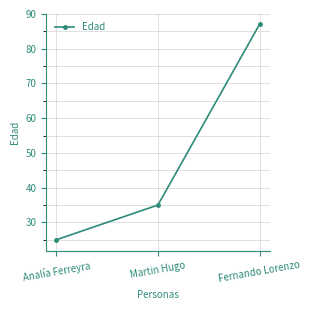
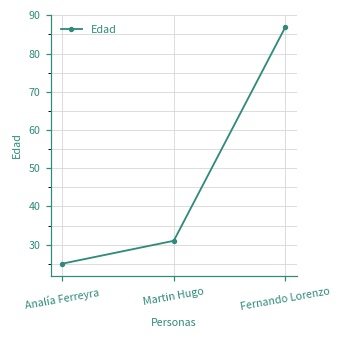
  {
    "Analía Ferreyra": 25,
-   "Martin Hugo": 35,
+   "Martin Hugo": 31,
    "Fernando Lorenzo": 87
  }
